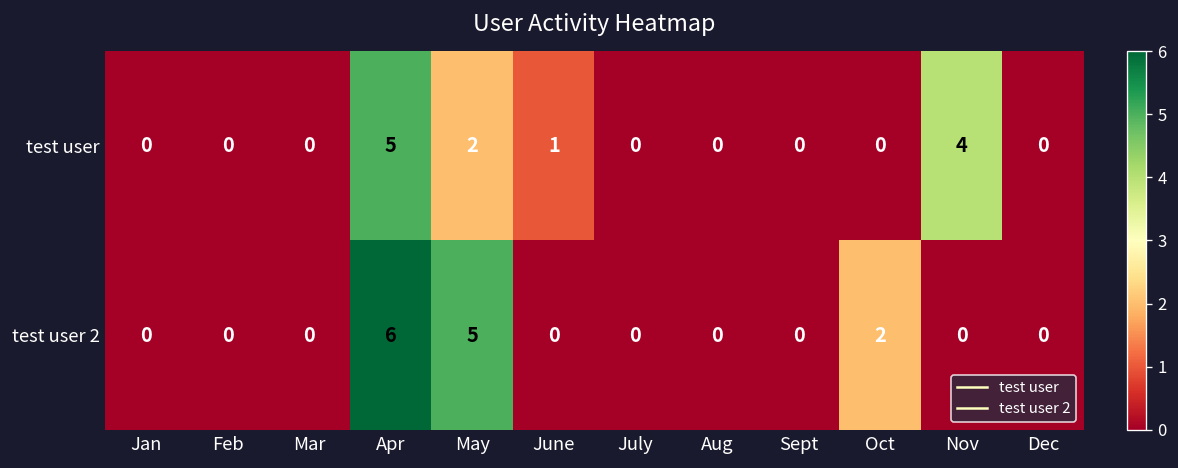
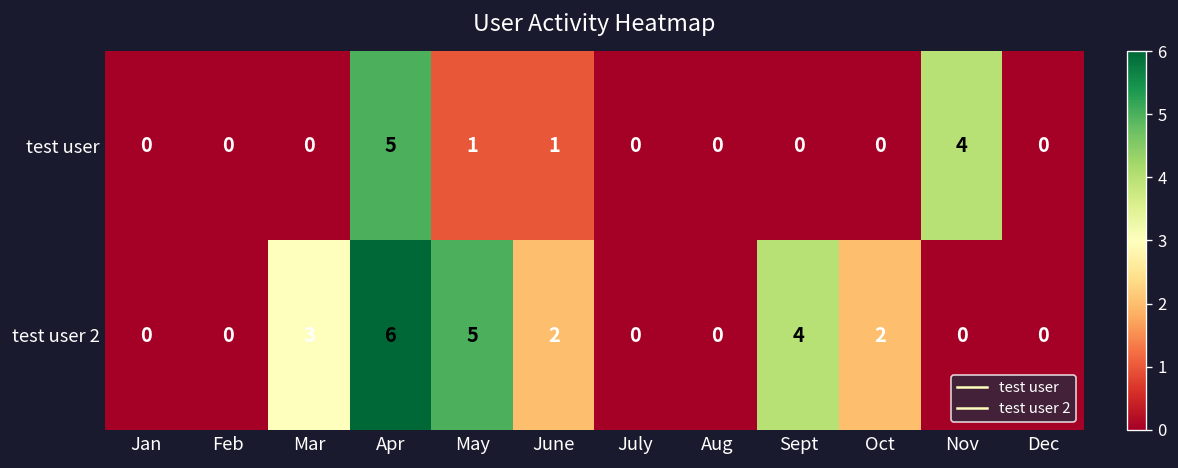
  {
    "test user": {
      "Jan": 0,
      "Feb": 0,
      "Mar": 0,
      "Apr": 5,
-     "May": 2,
+     "May": 1,
      "June": 1,
      "July": 0,
      "Aug": 0,
      "Sept": 0,
      "Oct": 0,
      "Nov": 4,
      "Dec": 0
    },
    "test user 2": {
      "Jan": 0,
      "Feb": 0,
-     "Mar": 0,
+     "Mar": 3,
      "Apr": 6,
      "May": 5,
-     "June": 0,
+     "June": 2,
      "July": 0,
      "Aug": 0,
-     "Sept": 0,
+     "Sept": 4,
      "Oct": 2,
      "Nov": 0,
      "Dec": 0
    }
  }
